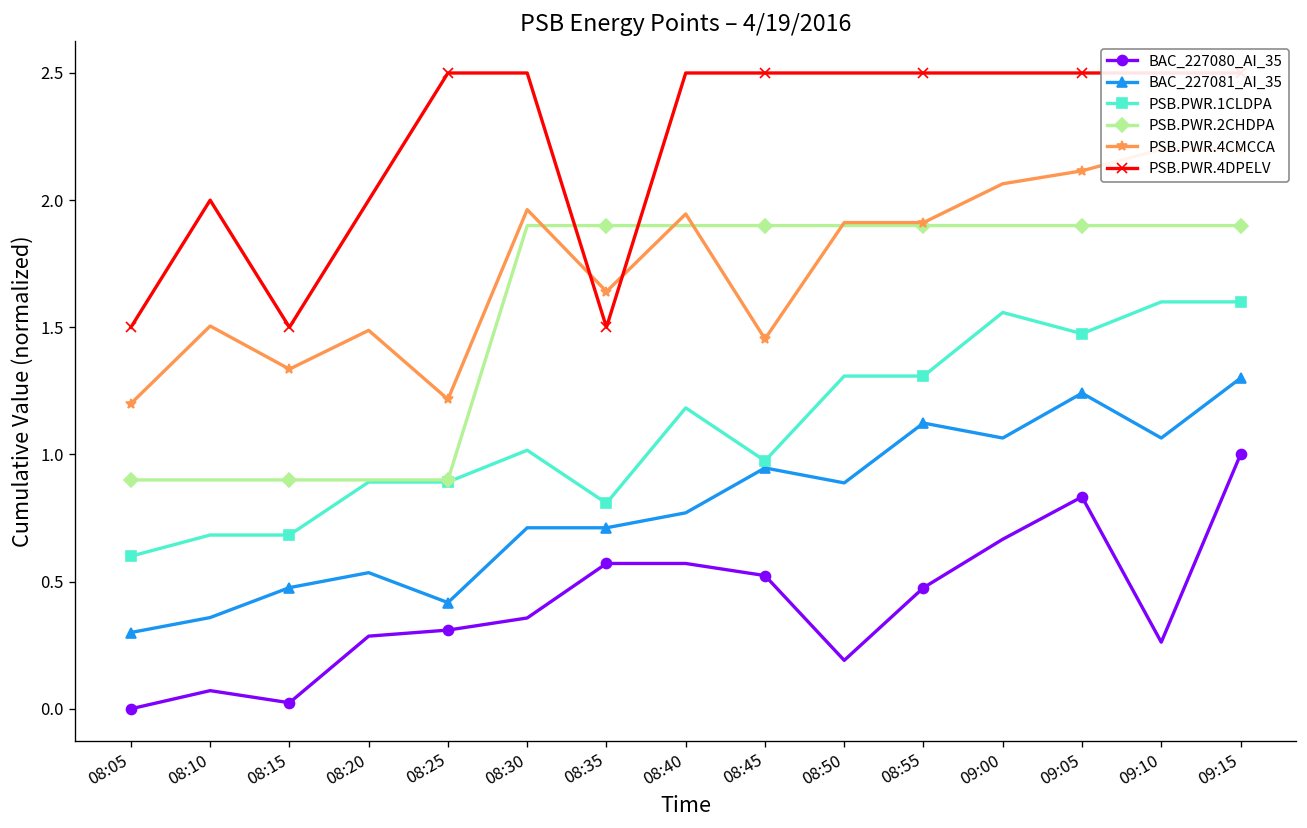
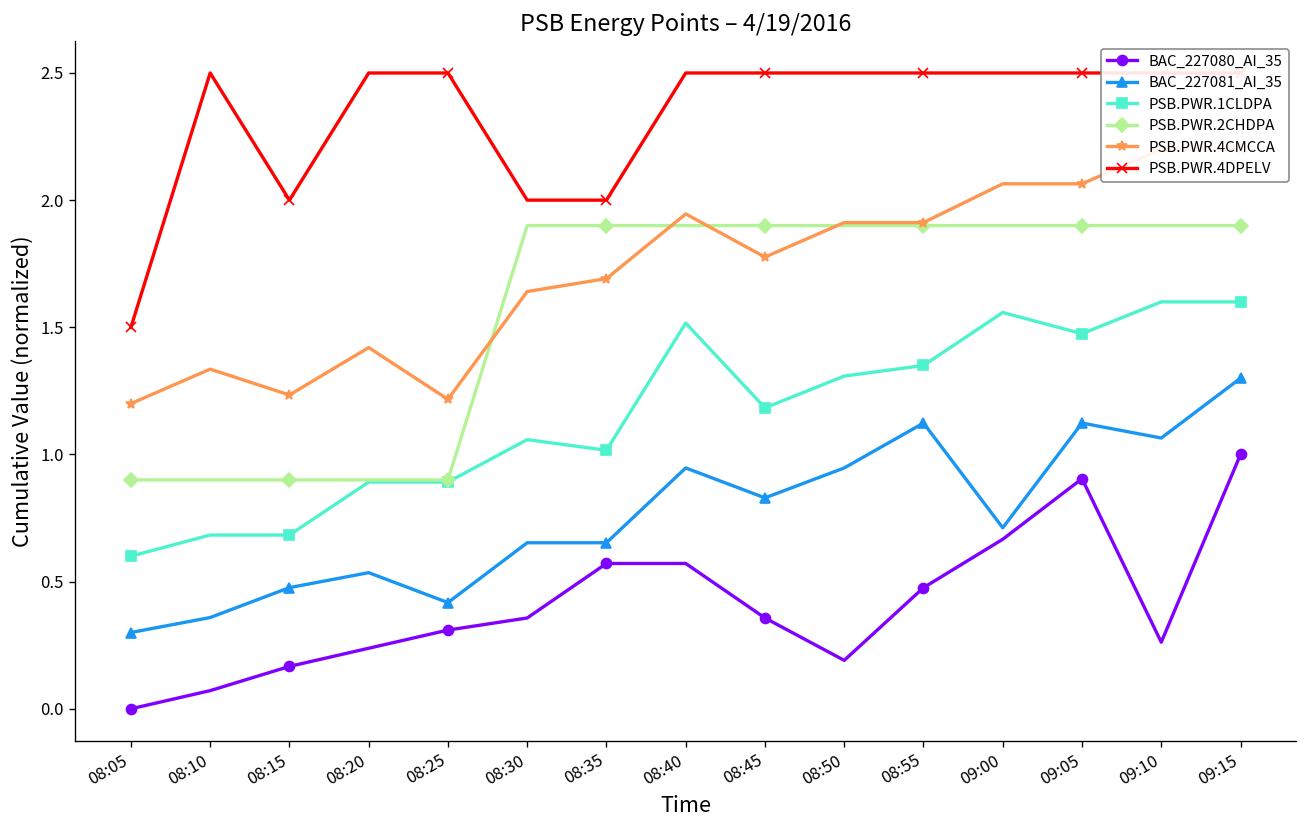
  {
    "BAC_227080_AI_35": {
      "08:05": 0.00,
      "08:10": 0.07,
-     "08:15": 0.02,
-     "08:20": 0.29,
+     "08:15": 0.17,
+     "08:20": 0.24,
      "08:25": 0.31,
      "08:30": 0.36,
      "08:35": 0.57,
      "08:40": 0.57,
-     "08:45": 0.52,
+     "08:45": 0.36,
      "08:50": 0.19,
      "08:55": 0.48,
      "09:00": 0.67,
-     "09:05": 0.83,
+     "09:05": 0.90,
      "09:10": 0.26,
      "09:15": 1.00
    },
    "BAC_227081_AI_35": {
      "08:05": 0.30,
      "08:10": 0.36,
      "08:15": 0.48,
      "08:20": 0.54,
      "08:25": 0.42,
-     "08:30": 0.71,
-     "08:35": 0.71,
-     "08:40": 0.77,
-     "08:45": 0.95,
-     "08:50": 0.89,
+     "08:30": 0.65,
+     "08:35": 0.65,
+     "08:40": 0.95,
+     "08:45": 0.83,
+     "08:50": 0.95,
      "08:55": 1.12,
-     "09:00": 1.06,
-     "09:05": 1.24,
+     "09:00": 0.71,
+     "09:05": 1.12,
      "09:10": 1.06,
      "09:15": 1.30
    },
    "PSB.PWR.1CLDPA": {
      "08:05": 0.60,
      "08:10": 0.68,
      "08:15": 0.68,
-     "08:30": 1.02,
-     "08:35": 0.81,
-     "08:40": 1.18,
-     "08:45": 0.97,
+     "08:30": 1.06,
+     "08:35": 1.02,
+     "08:40": 1.52,
+     "08:45": 1.18,
      "08:50": 1.31,
-     "08:55": 1.31,
+     "08:55": 1.35,
      "09:00": 1.56,
      "09:05": 1.47,
      "09:10": 1.60,
      "09:15": 1.60
    },
    "PSB.PWR.2CHDPA": {
      "08:05": 0.90,
      "08:10": 0.90,
      "08:15": 0.90,
      "08:30": 1.90,
      "08:35": 1.90,
      "08:40": 1.90,
      "08:45": 1.90,
      "09:00": 1.90,
      "09:05": 1.90,
      "09:10": 1.90,
      "09:15": 1.90
    },
    "PSB.PWR.4CMCCA": {
      "08:05": 1.20,
-     "08:10": 1.51,
-     "08:15": 1.34,
-     "08:20": 1.49,
+     "08:10": 1.34,
+     "08:15": 1.23,
+     "08:20": 1.42,
      "08:25": 1.22,
-     "08:30": 1.96,
-     "08:35": 1.64,
+     "08:30": 1.64,
+     "08:35": 1.69,
      "08:40": 1.95,
-     "08:45": 1.45,
+     "08:45": 1.78,
      "09:00": 2.06,
-     "09:05": 2.12
+     "09:05": 2.06
    },
    "PSB.PWR.4DPELV": {
      "08:05": 1.50,
-     "08:10": 2.00,
-     "08:15": 1.50,
-     "08:20": 2.00,
+     "08:10": 2.50,
+     "08:15": 2.00,
+     "08:20": 2.50,
      "08:25": 2.50,
-     "08:30": 2.50,
-     "08:35": 1.50,
+     "08:30": 2.00,
+     "08:35": 2.00,
      "08:40": 2.50,
      "08:45": 2.50,
      "08:50": 2.50,
      "08:55": 2.50,
      "09:00": 2.50,
      "09:05": 2.50
    }
  }
